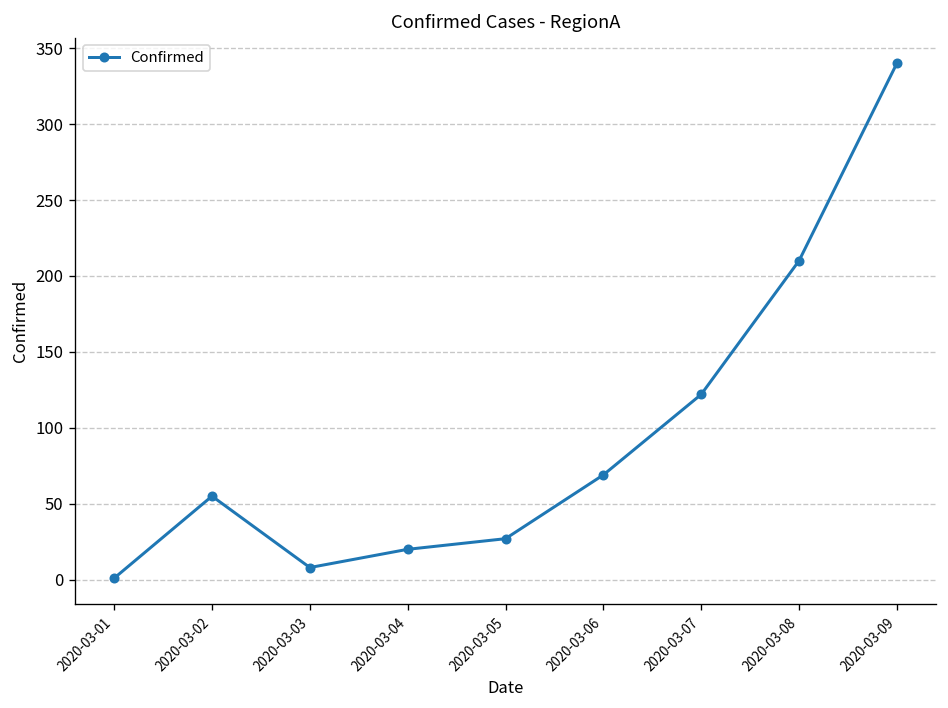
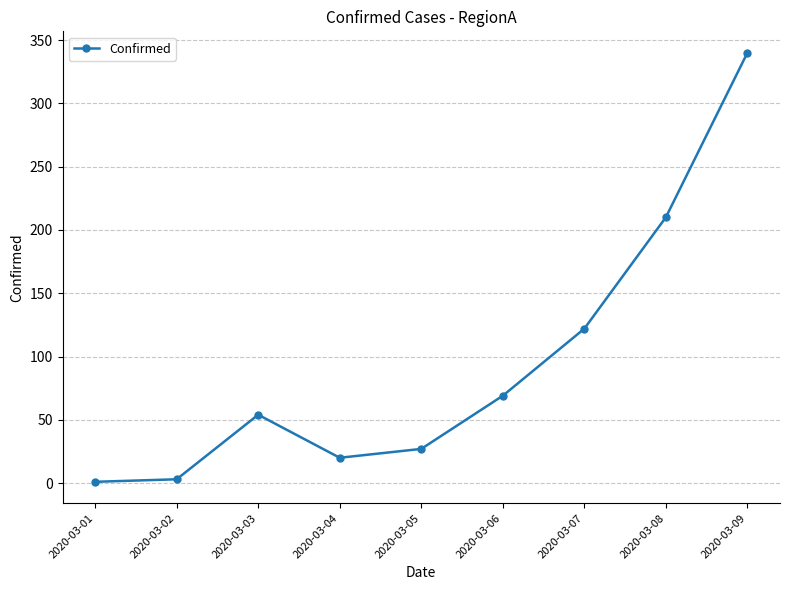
  {
    "2020-03-01": 1,
-   "2020-03-02": 55,
-   "2020-03-03": 8,
+   "2020-03-02": 3,
+   "2020-03-03": 54,
    "2020-03-04": 20,
    "2020-03-05": 27,
    "2020-03-06": 69,
    "2020-03-07": 122,
    "2020-03-08": 210,
    "2020-03-09": 340
  }
